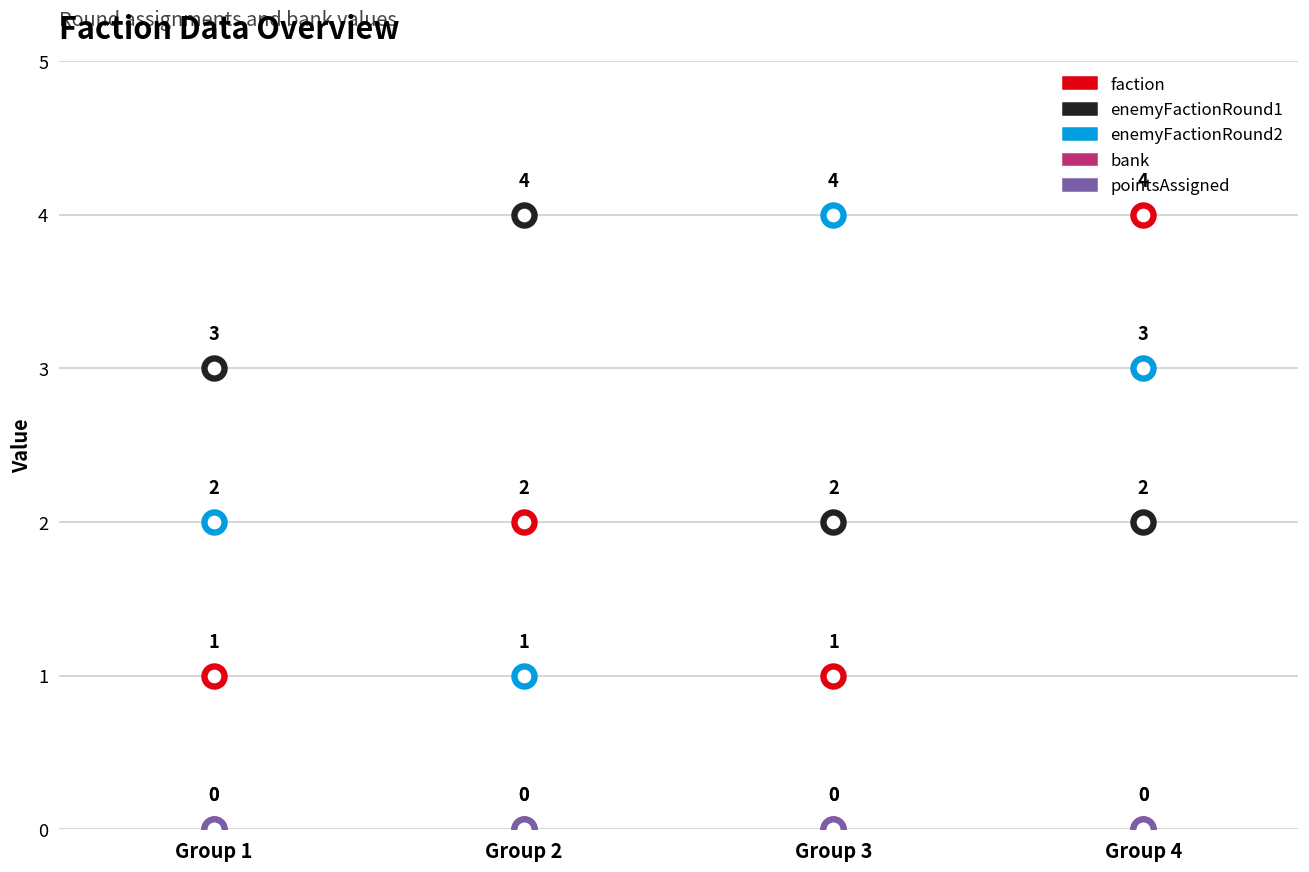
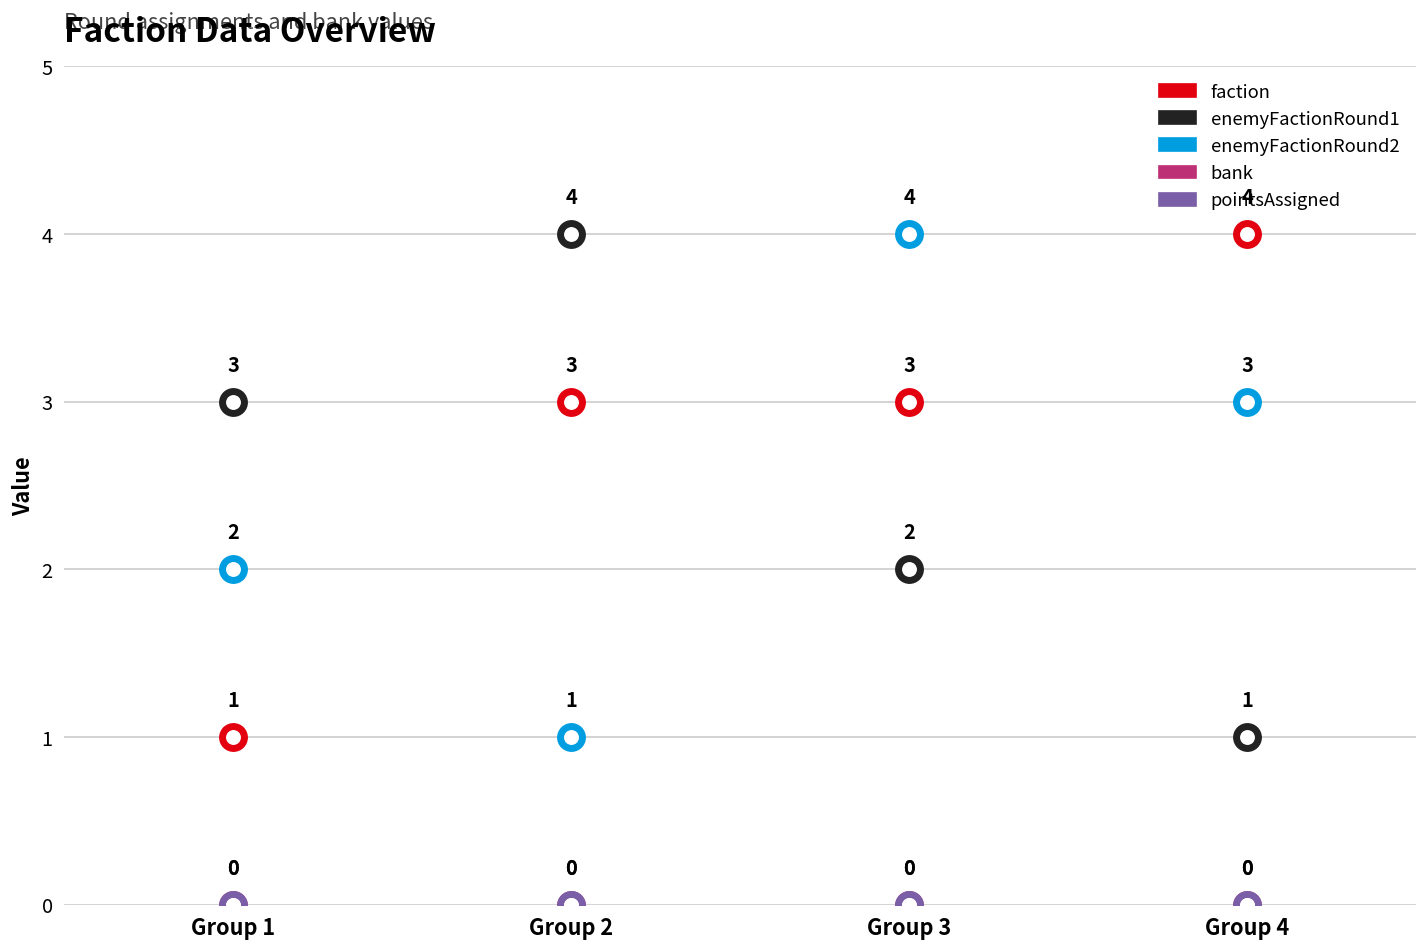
  {
    "faction": {
-     "Group 2": 2,
-     "Group 3": 1
+     "Group 2": 3,
+     "Group 3": 3
    },
    "enemyFactionRound1": {
-     "Group 4": 2
+     "Group 4": 1
    }
  }
